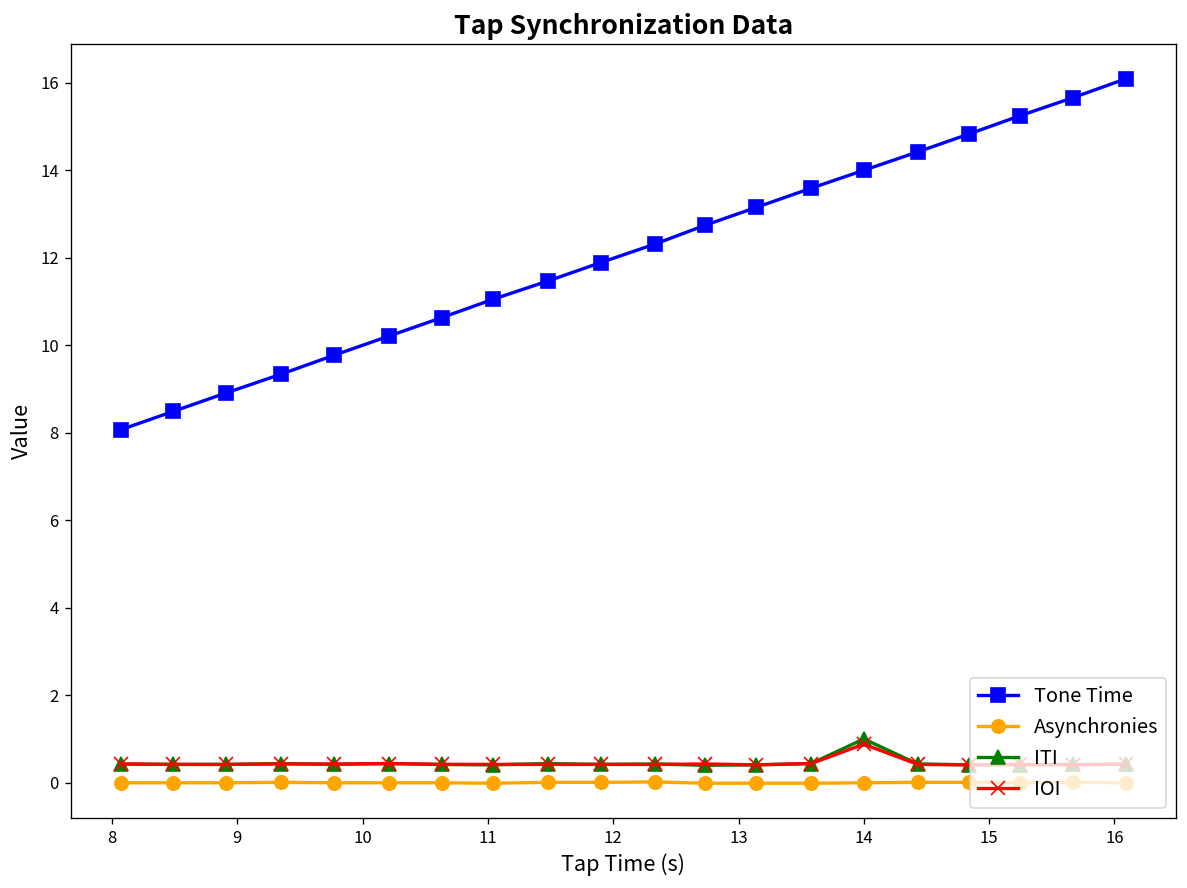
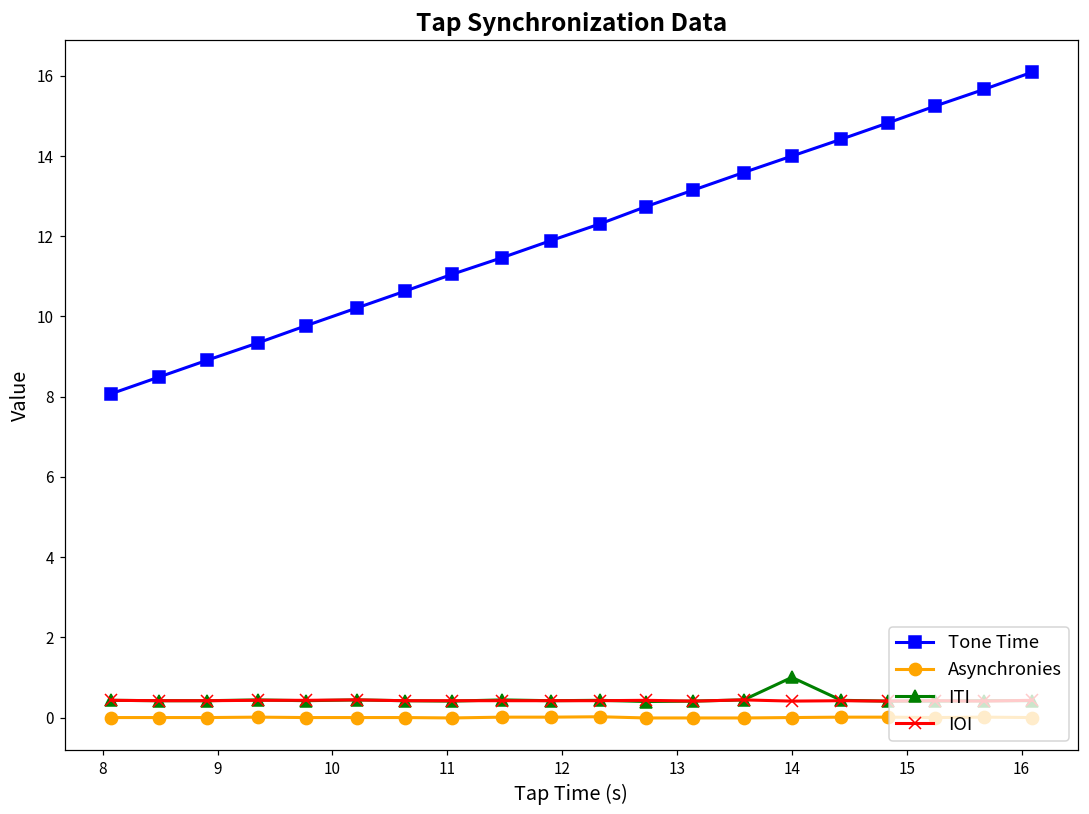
  {
    "Tone Time": {
      "14": 14.0
    },
    "Asynchronies": {
      "14": 0.0
    },
    "ITI": {
      "14": 1.0
    },
    "IOI": {
-     "14": 0.9
+     "14": 0.4
    }
  }
